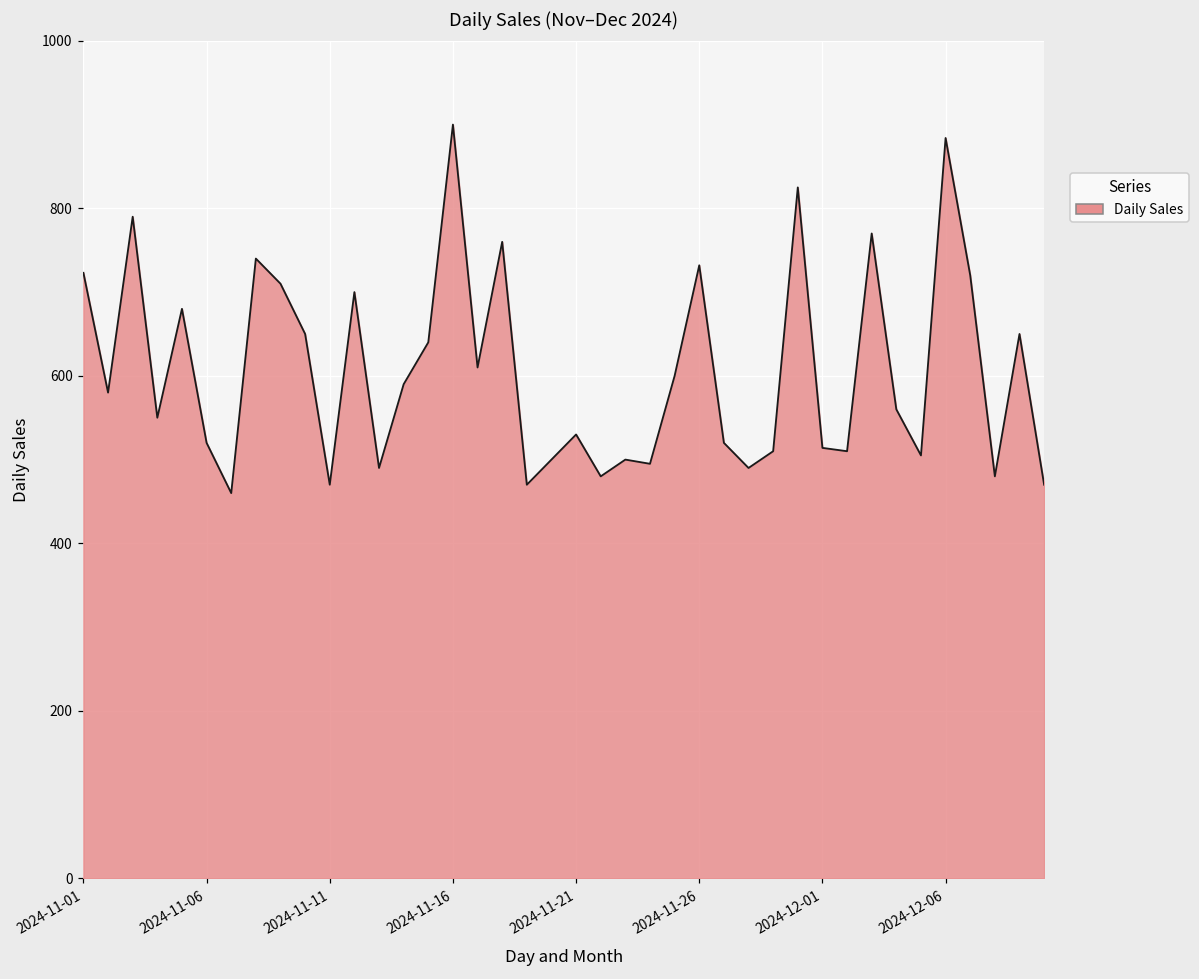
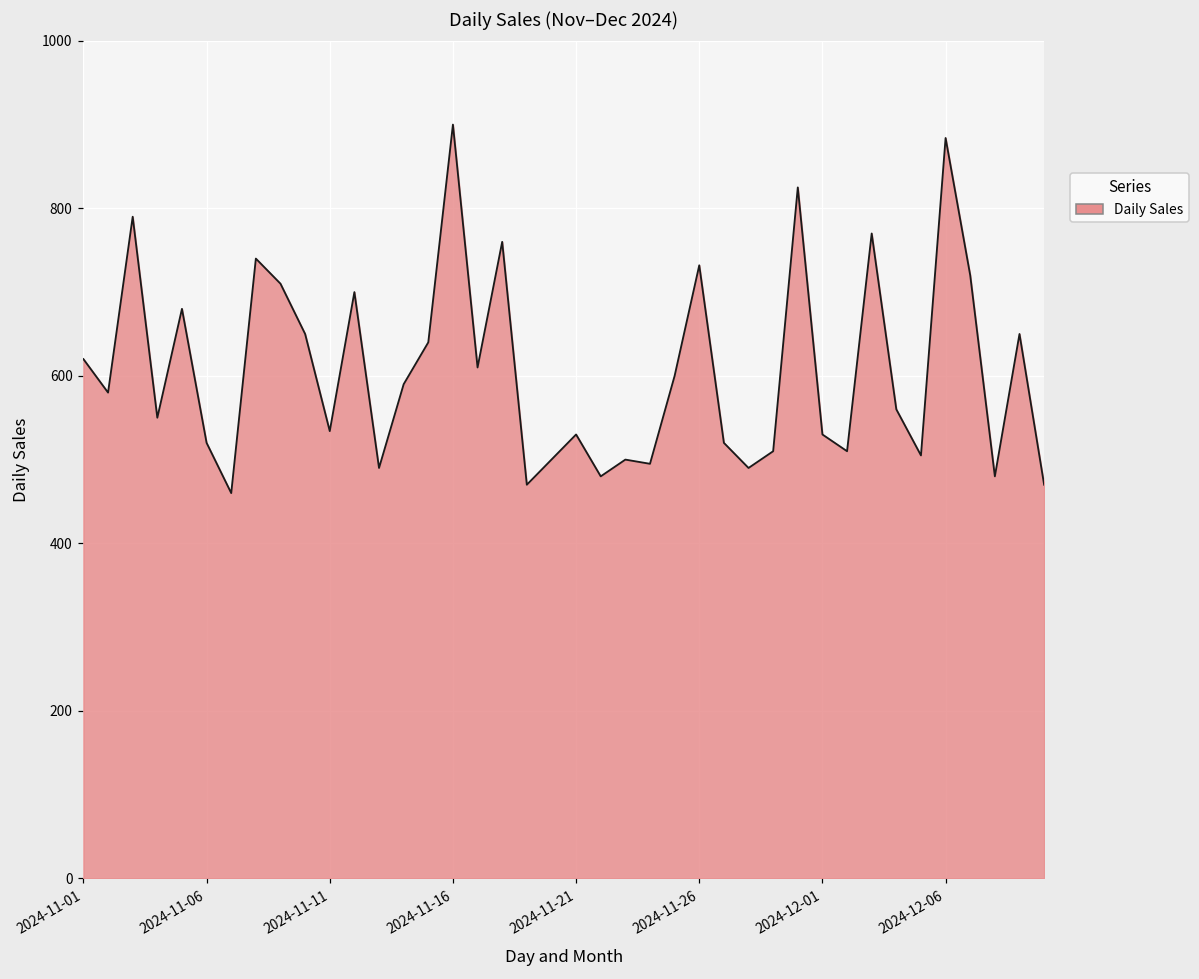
  {
-   "2024-11-01": 720,
+   "2024-11-01": 620,
    "2024-11-06": 520,
-   "2024-11-11": 470,
+   "2024-11-11": 530,
    "2024-11-16": 900,
    "2024-11-21": 530,
    "2024-11-26": 730,
-   "2024-12-01": 510,
+   "2024-12-01": 530,
    "2024-12-06": 880
  }
